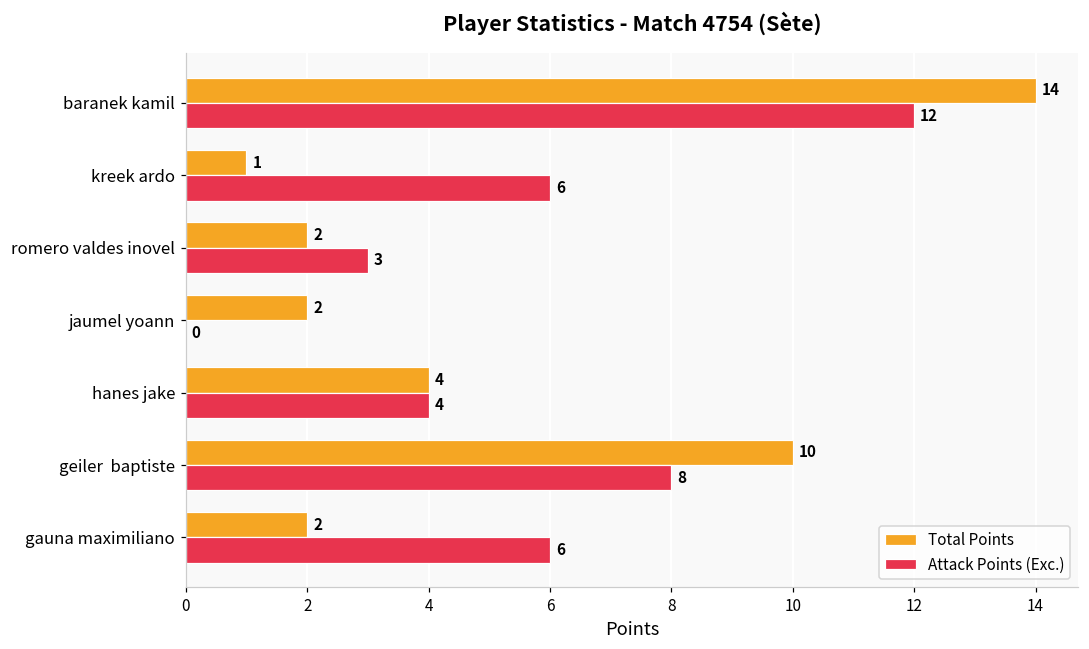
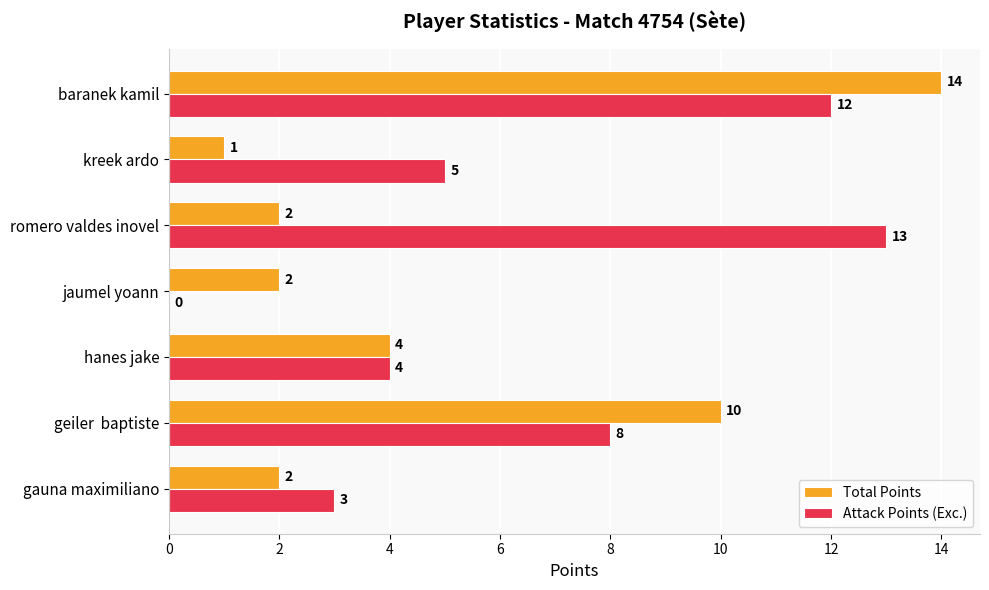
  {
    "Total Points": {
      "baranek kamil": 14,
      "kreek ardo": 1,
      "romero valdes inovel": 2,
      "jaumel yoann": 2,
      "hanes jake": 4,
      "geiler baptiste": 10,
      "gauna maximiliano": 2
    },
    "Attack Points (Exc.)": {
      "baranek kamil": 12,
-     "kreek ardo": 6,
-     "romero valdes inovel": 3,
+     "kreek ardo": 5,
+     "romero valdes inovel": 13,
      "jaumel yoann": 0,
      "hanes jake": 4,
      "geiler baptiste": 8,
-     "gauna maximiliano": 6
+     "gauna maximiliano": 3
    }
  }
